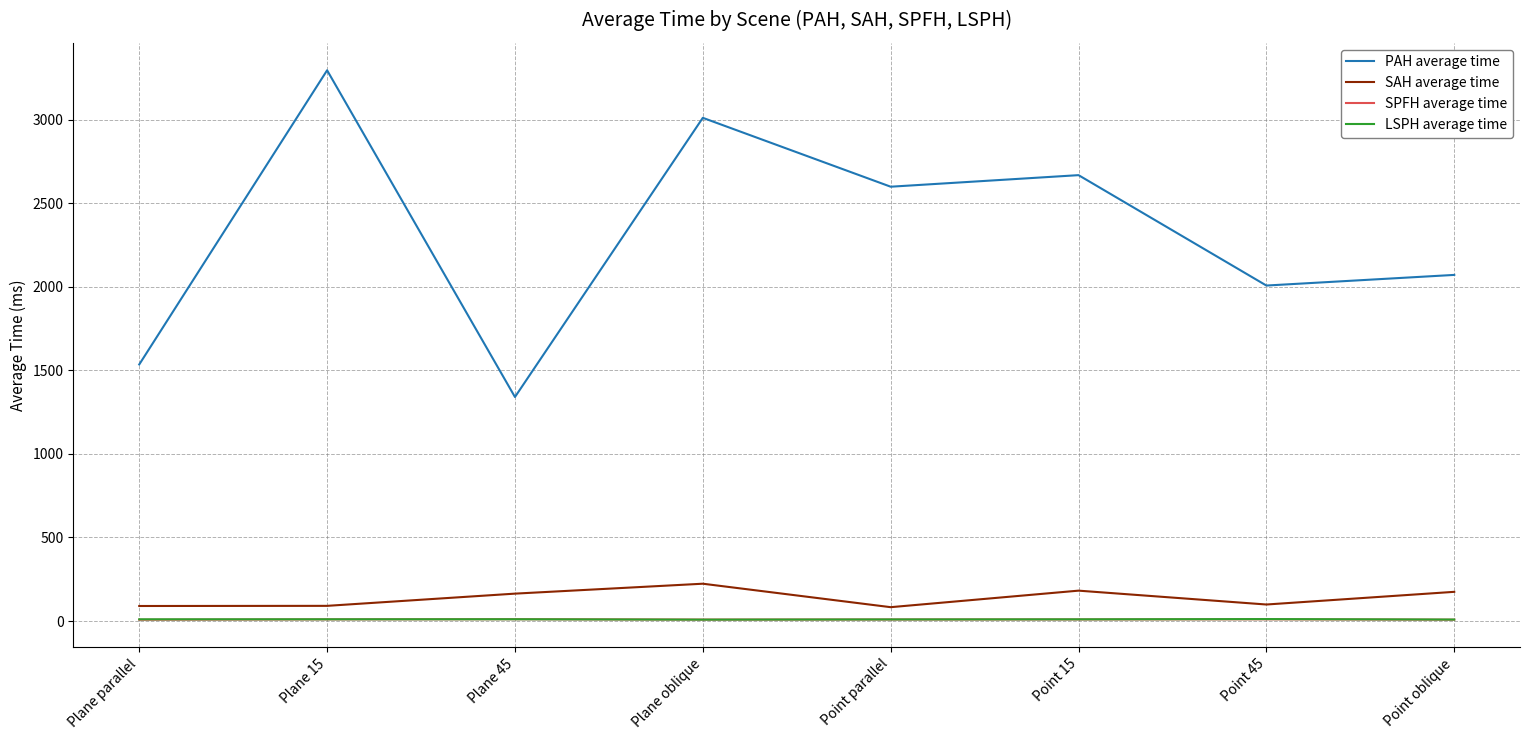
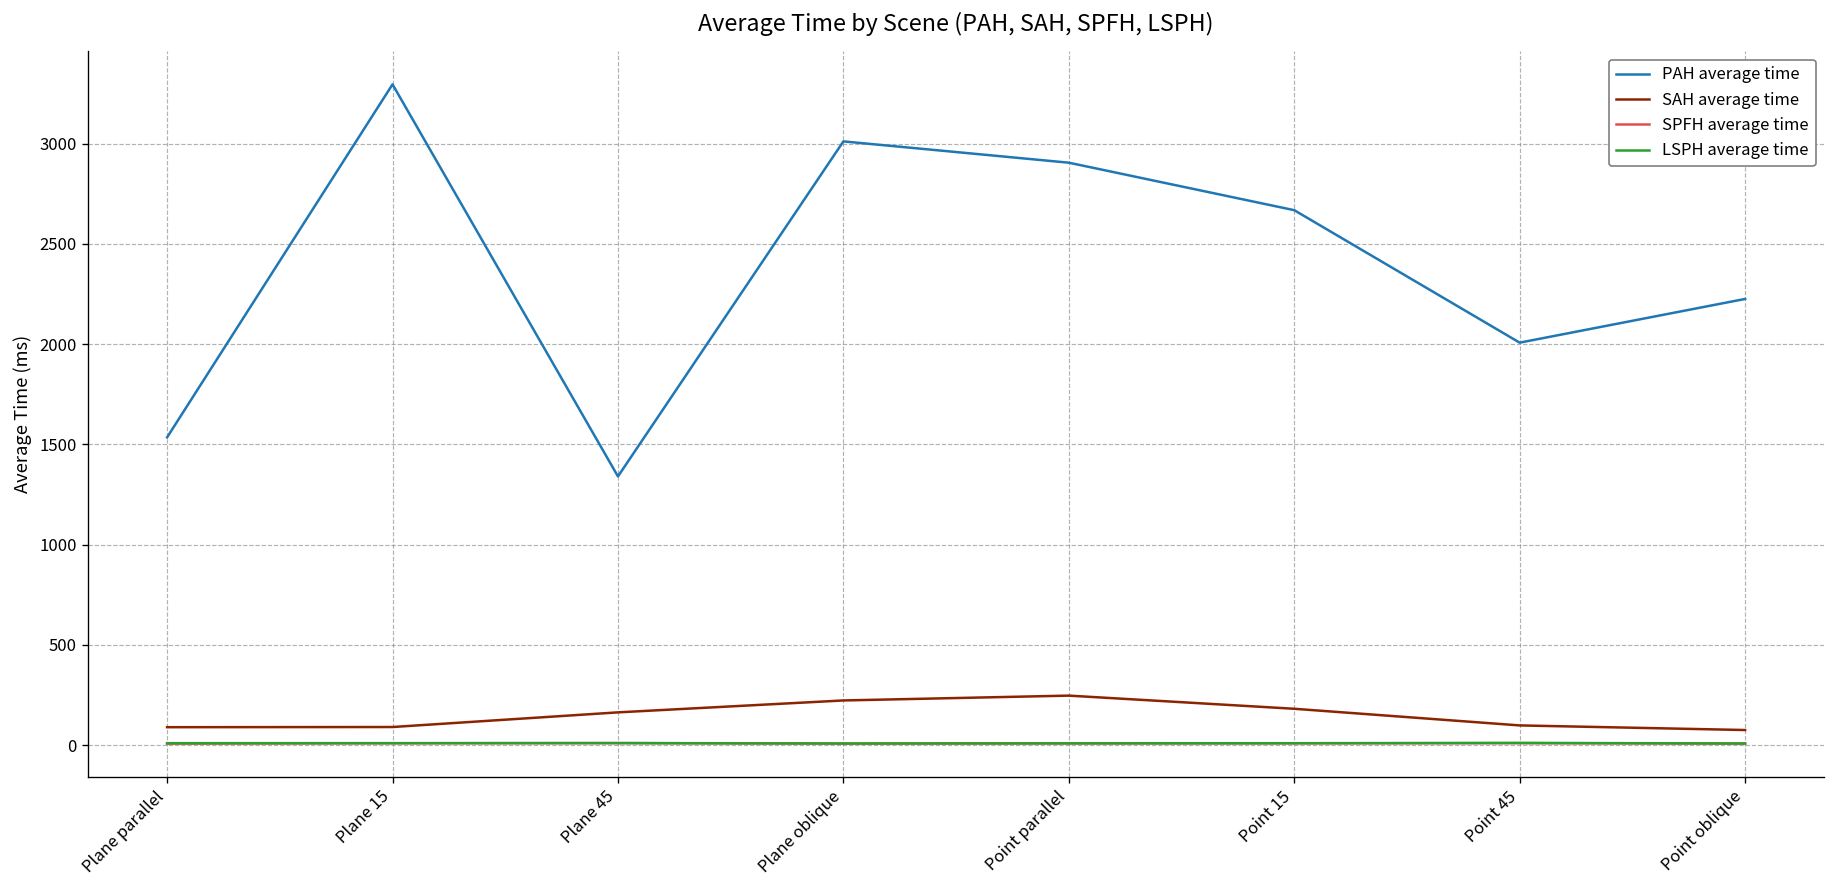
  {
    "PAH average time": {
      "Plane parallel": 1540,
      "Plane 15": 3300,
      "Plane 45": 1340,
      "Plane oblique": 3010,
-     "Point parallel": 2600,
+     "Point parallel": 2900,
      "Point 15": 2670,
      "Point 45": 2010,
-     "Point oblique": 2070
+     "Point oblique": 2230
    },
    "SAH average time": {
      "Plane parallel": 90,
      "Plane 15": 90,
      "Plane 45": 160,
      "Plane oblique": 220,
-     "Point parallel": 80,
+     "Point parallel": 250,
      "Point 15": 180,
      "Point 45": 100,
-     "Point oblique": 170
+     "Point oblique": 80
    }
  }
